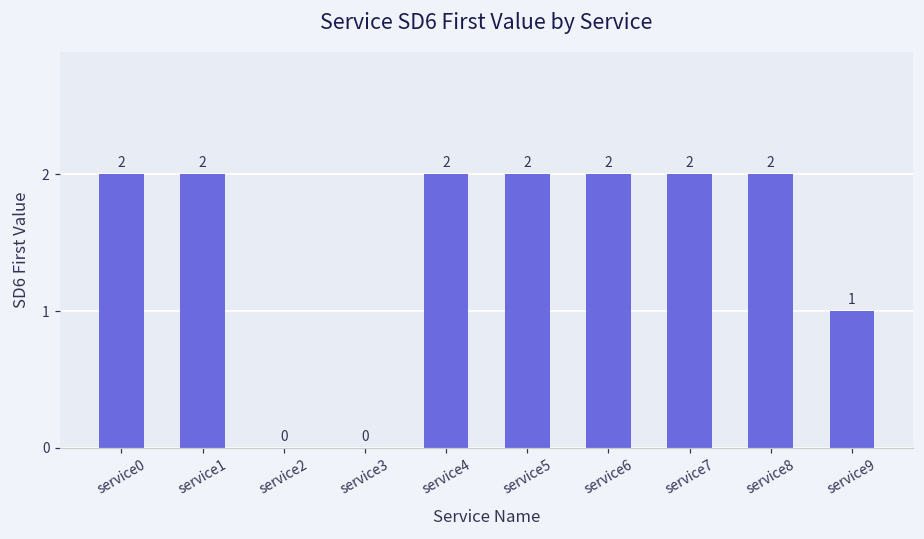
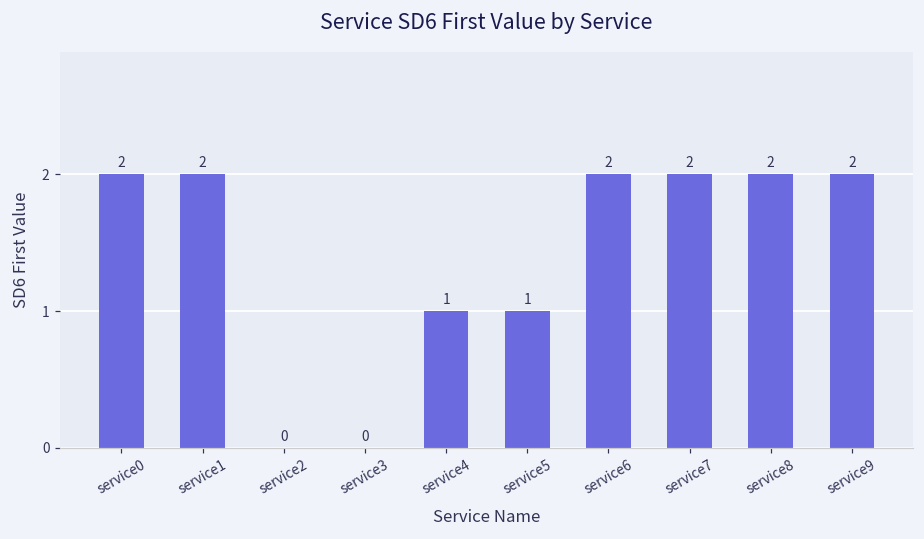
  {
    "service0": 2,
    "service1": 2,
    "service2": 0,
    "service3": 0,
-   "service4": 2,
-   "service5": 2,
+   "service4": 1,
+   "service5": 1,
    "service6": 2,
    "service7": 2,
    "service8": 2,
-   "service9": 1
+   "service9": 2
  }
